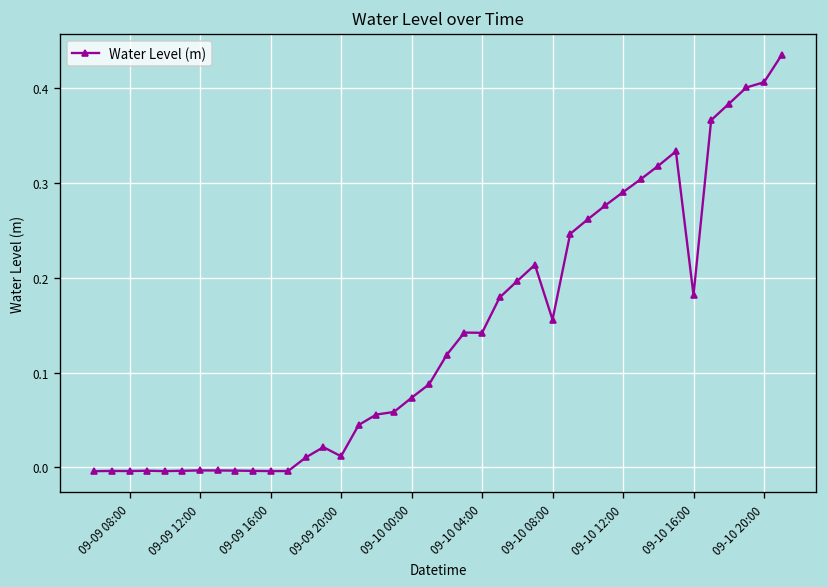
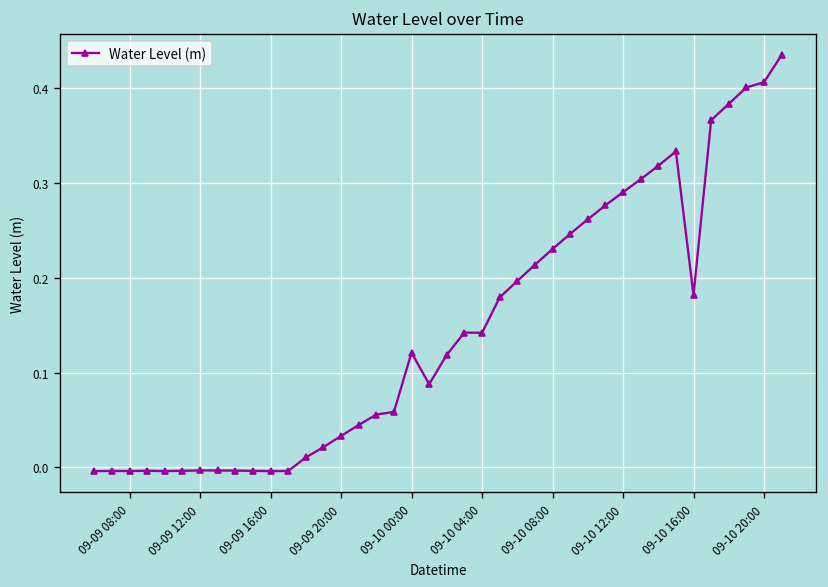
  {
    "09-09 08:00": 0.00,
    "09-09 12:00": 0.00,
    "09-09 16:00": 0.00,
-   "09-09 20:00": 0.01,
-   "09-10 00:00": 0.07,
+   "09-09 20:00": 0.03,
+   "09-10 00:00": 0.12,
    "09-10 04:00": 0.14,
-   "09-10 08:00": 0.16,
+   "09-10 08:00": 0.23,
    "09-10 12:00": 0.29,
    "09-10 16:00": 0.18,
    "09-10 20:00": 0.41
  }
